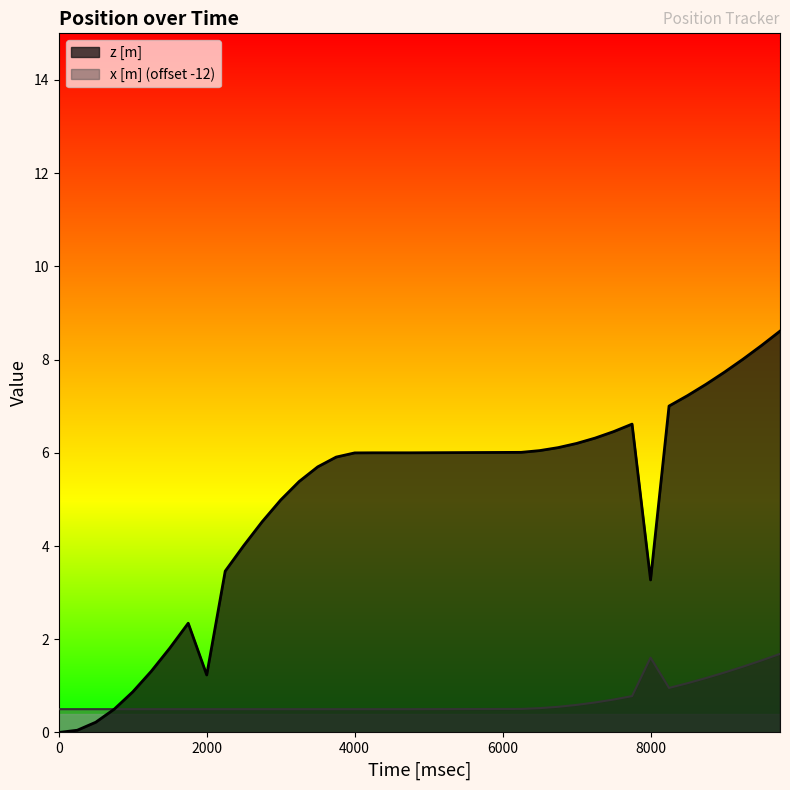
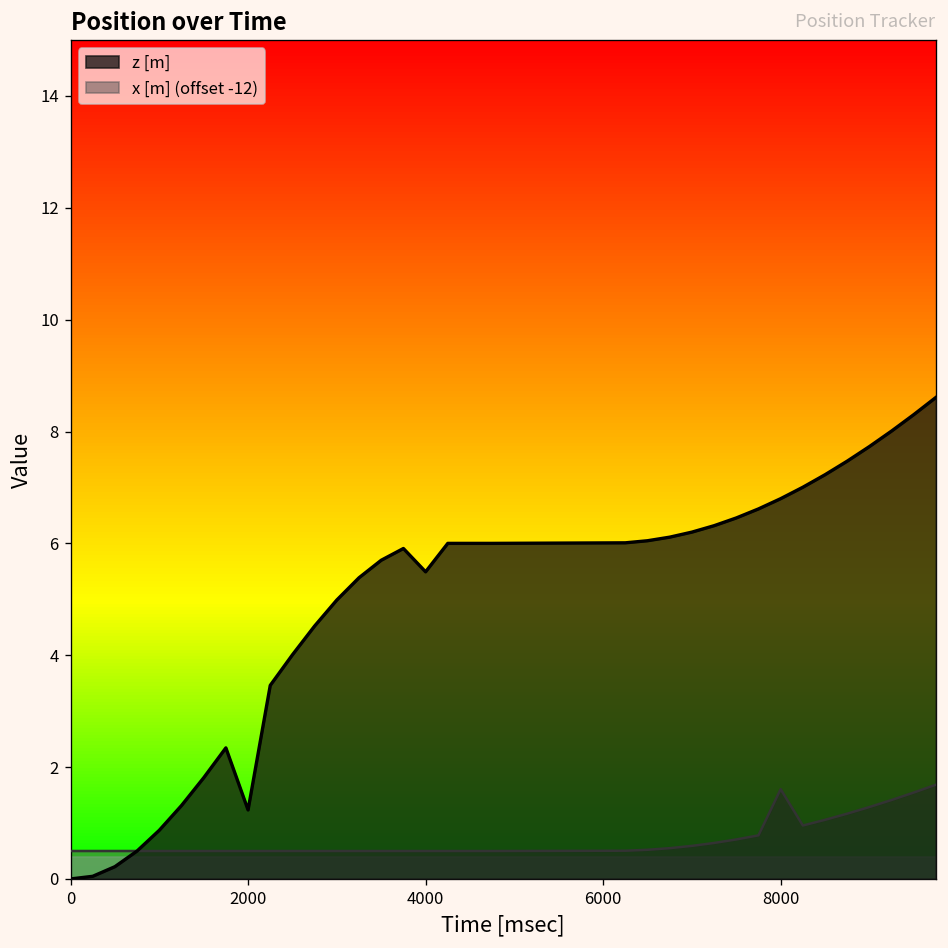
  {
    "z [m]": {
      "2000": 1.2,
-     "4000": 6.0,
-     "8000": 3.3
+     "4000": 5.5,
+     "8000": 6.8
    },
    "x [m] (offset -12)": {
      "0": 0.5,
      "2000": 0.5,
      "4000": 0.5,
      "8000": 1.6
    }
  }
